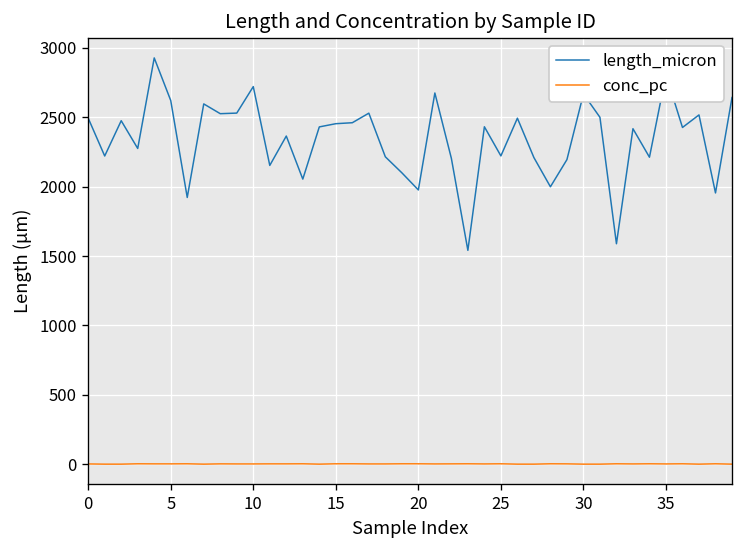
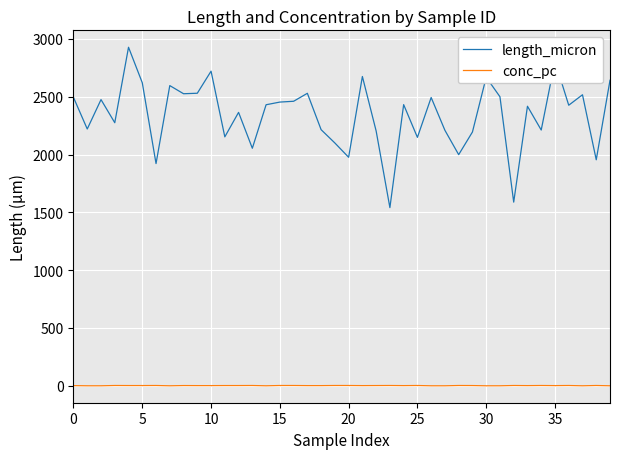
  {
    "length_micron": {
      "0": 2490,
      "5": 2620,
      "10": 2720,
      "15": 2450,
      "20": 1980,
-     "25": 2220
+     "25": 2150
    },
    "conc_pc": {
      "0": 0,
      "5": 0,
      "10": 0,
      "15": 0,
      "20": 0,
      "25": 0,
      "30": 0,
      "35": 0
    }
  }
